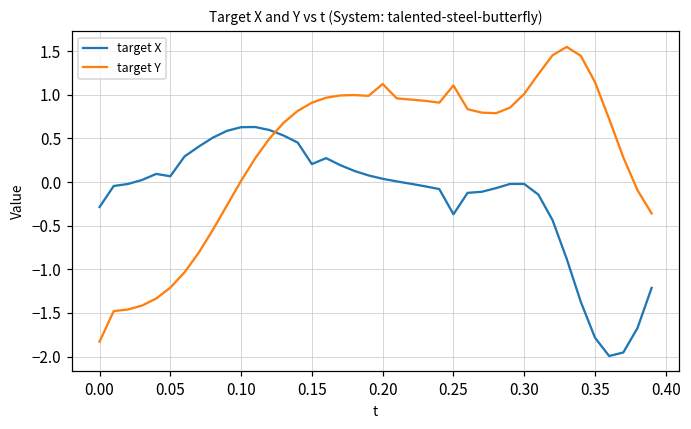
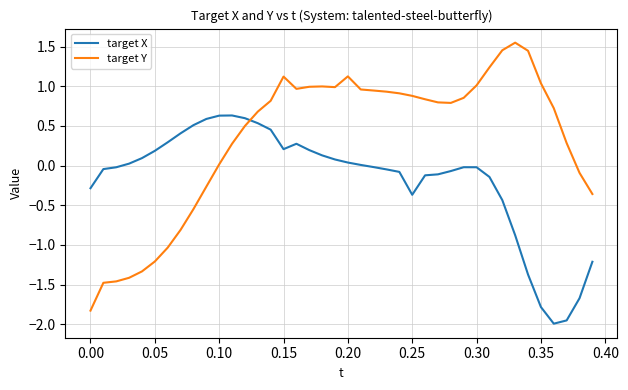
  {
    "target X": {
      "0.00": -0.3,
-     "0.05": 0.1,
+     "0.05": 0.2,
      "0.10": 0.6,
      "0.15": 0.2,
      "0.20": 0.0,
      "0.25": -0.4,
      "0.30": 0.0,
      "0.35": -1.8
    },
    "target Y": {
      "0.00": -1.8,
      "0.05": -1.2,
      "0.10": 0.0,
-     "0.15": 0.9,
+     "0.15": 1.1,
      "0.20": 1.1,
-     "0.25": 1.1,
+     "0.25": 0.9,
      "0.30": 1.0,
-     "0.35": 1.1
+     "0.35": 1.0
    }
  }
